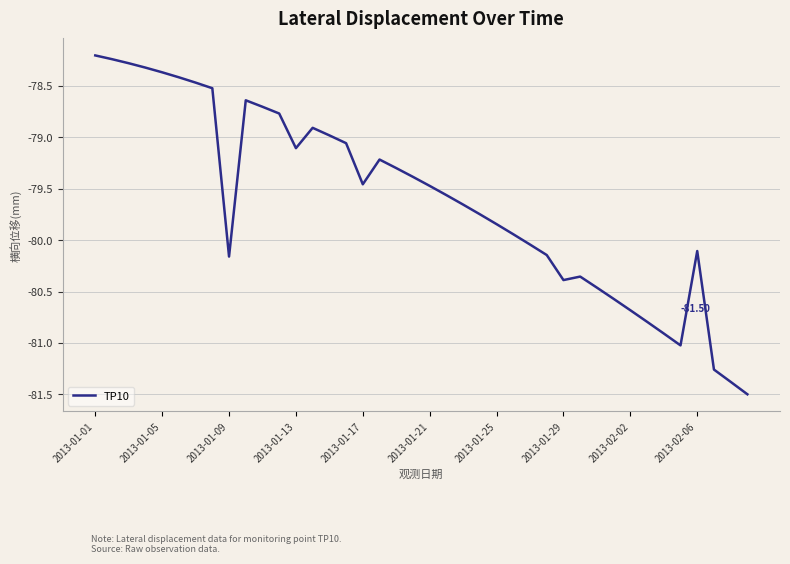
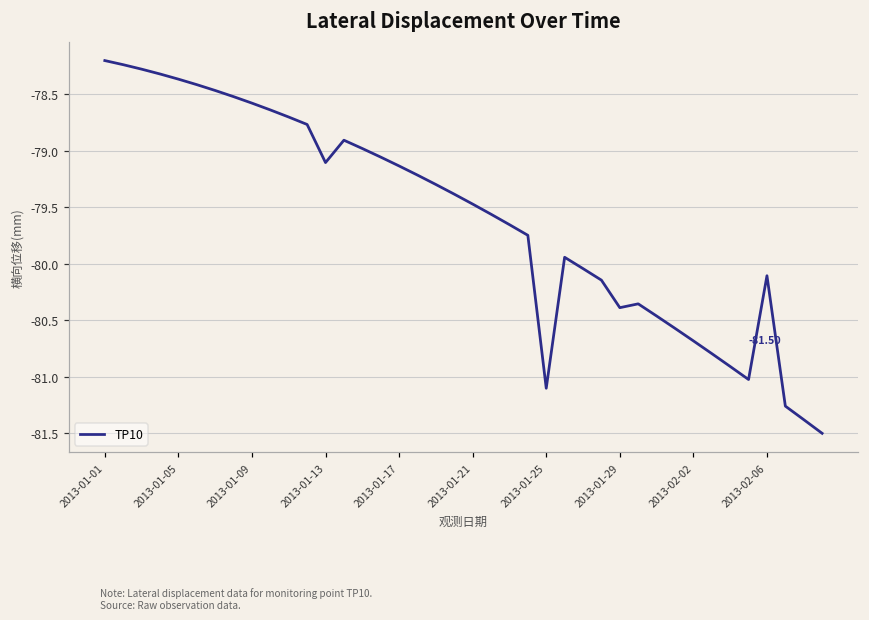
  {
    "2013-01-01": -78.20,
    "2013-01-05": -78.37,
-   "2013-01-09": -80.16,
+   "2013-01-09": -78.58,
    "2013-01-13": -79.10,
-   "2013-01-17": -79.46,
+   "2013-01-17": -79.13,
    "2013-01-21": -79.47,
-   "2013-01-25": -79.84,
+   "2013-01-25": -81.10,
    "2013-01-29": -80.39,
    "2013-02-02": -80.68,
    "2013-02-06": -80.11
  }
